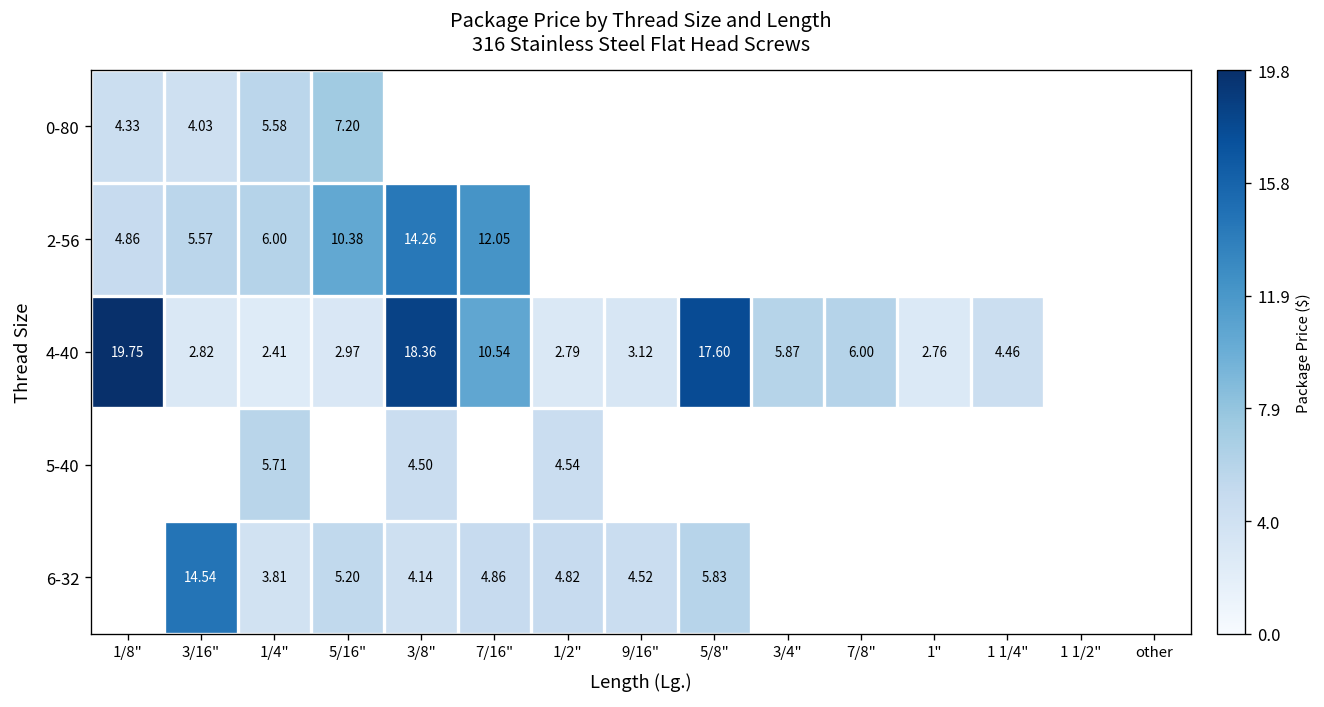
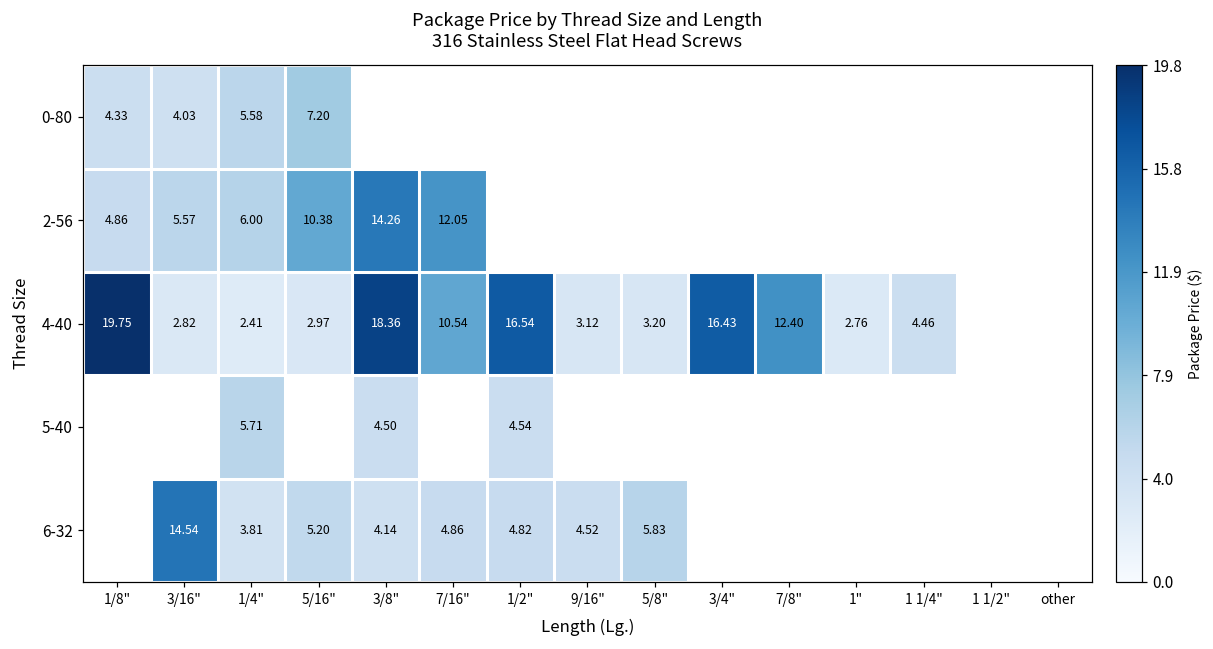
  {
    "0-80": {
      "1/8\"": 4.33,
      "3/16\"": 4.03,
      "1/4\"": 5.58,
      "5/16\"": 7.20
    },
    "2-56": {
      "1/8\"": 4.86,
      "3/16\"": 5.57,
      "1/4\"": 6.00,
      "5/16\"": 10.38,
      "3/8\"": 14.26,
      "7/16\"": 12.05
    },
    "4-40": {
      "1/8\"": 19.75,
      "3/16\"": 2.82,
      "1/4\"": 2.41,
      "5/16\"": 2.97,
      "3/8\"": 18.36,
      "7/16\"": 10.54,
-     "1/2\"": 2.79,
+     "1/2\"": 16.54,
      "9/16\"": 3.12,
-     "5/8\"": 17.60,
-     "3/4\"": 5.87,
-     "7/8\"": 6.00,
+     "5/8\"": 3.20,
+     "3/4\"": 16.43,
+     "7/8\"": 12.40,
      "1\"": 2.76,
      "1 1/4\"": 4.46
    },
    "5-40": {
      "1/4\"": 5.71,
      "3/8\"": 4.50,
      "1/2\"": 4.54
    },
    "6-32": {
      "3/16\"": 14.54,
      "1/4\"": 3.81,
      "5/16\"": 5.20,
      "3/8\"": 4.14,
      "7/16\"": 4.86,
      "1/2\"": 4.82,
      "9/16\"": 4.52,
      "5/8\"": 5.83
    }
  }
